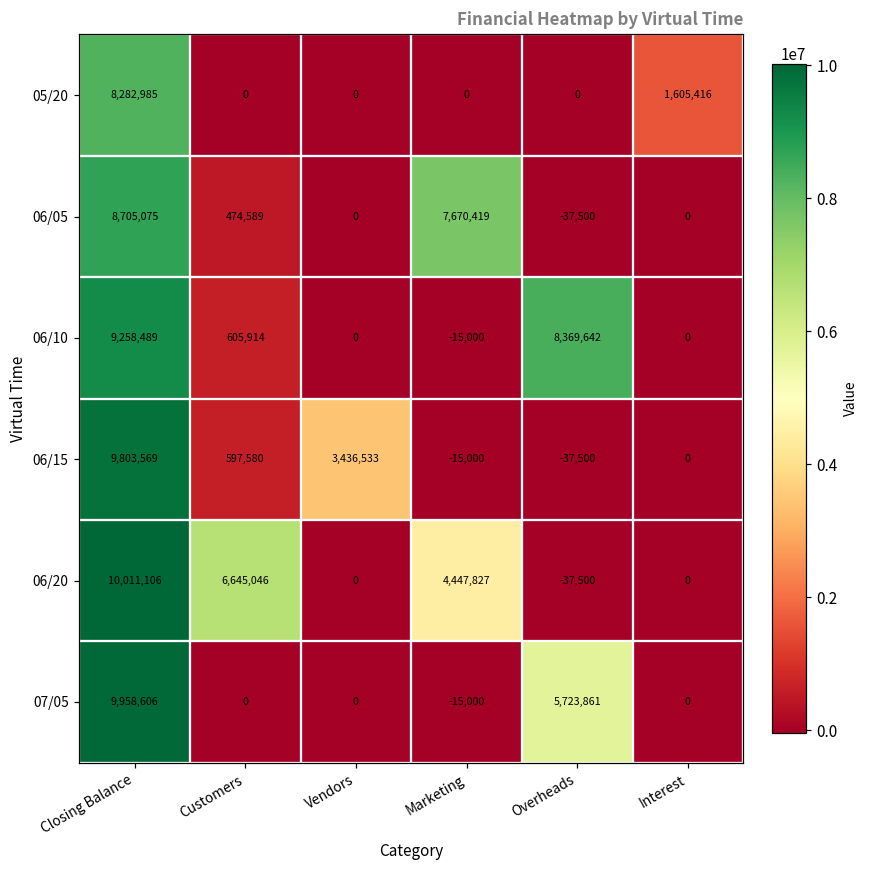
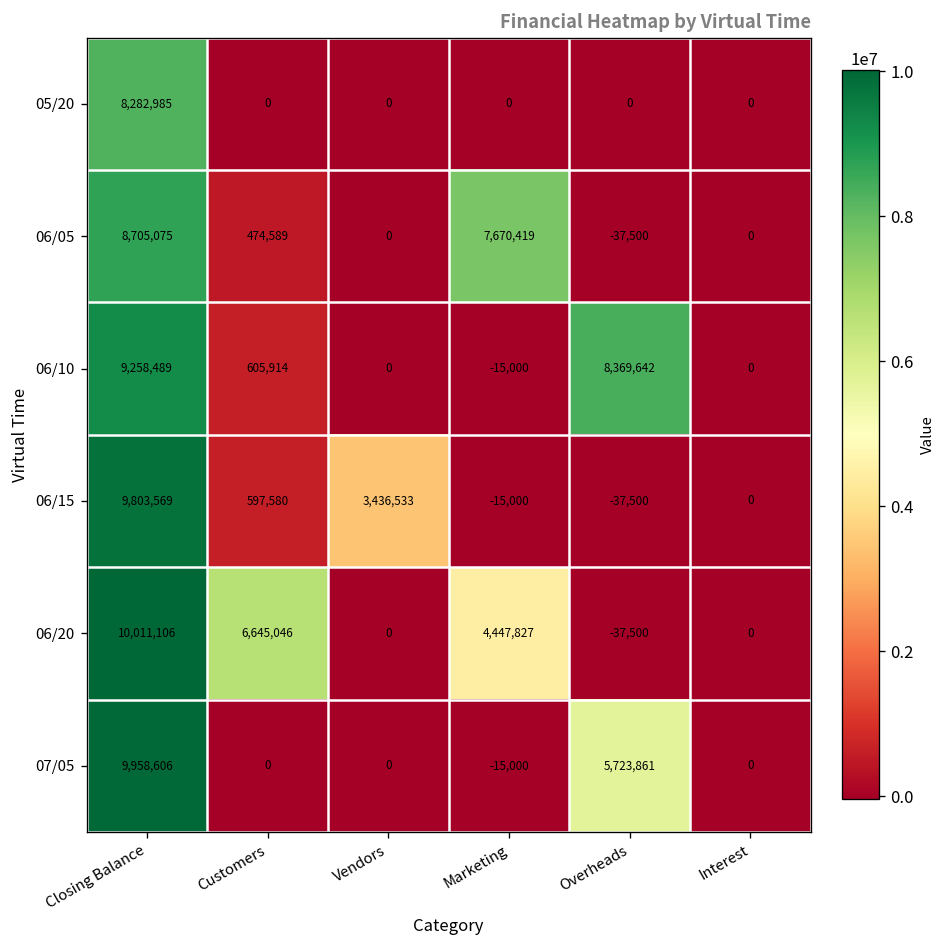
  {
    "05/20": {
      "Closing Balance": "8,282,985",
      "Customers": "0",
      "Vendors": "0",
      "Marketing": "0",
      "Overheads": "0",
-     "Interest": "1,605,416"
+     "Interest": "0"
    },
    "06/05": {
      "Closing Balance": "8,705,075",
      "Customers": "474,589",
      "Vendors": "0",
      "Marketing": "7,670,419",
      "Overheads": "-37,500",
      "Interest": "0"
    },
    "06/10": {
      "Closing Balance": "9,258,489",
      "Customers": "605,914",
      "Vendors": "0",
      "Marketing": "-15,000",
      "Overheads": "8,369,642",
      "Interest": "0"
    },
    "06/15": {
      "Closing Balance": "9,803,569",
      "Customers": "597,580",
      "Vendors": "3,436,533",
      "Marketing": "-15,000",
      "Overheads": "-37,500",
      "Interest": "0"
    },
    "06/20": {
      "Closing Balance": "10,011,106",
      "Customers": "6,645,046",
      "Vendors": "0",
      "Marketing": "4,447,827",
      "Overheads": "-37,500",
      "Interest": "0"
    },
    "07/05": {
      "Closing Balance": "9,958,606",
      "Customers": "0",
      "Vendors": "0",
      "Marketing": "-15,000",
      "Overheads": "5,723,861",
      "Interest": "0"
    }
  }
